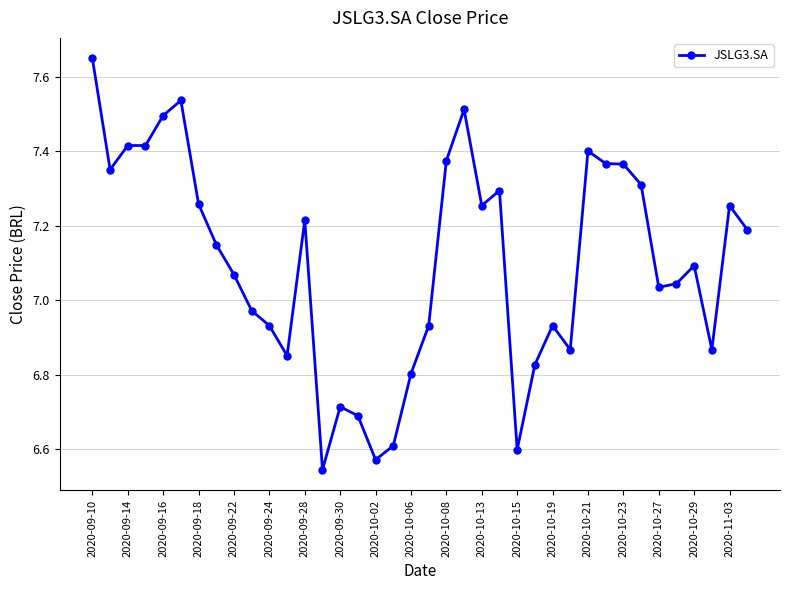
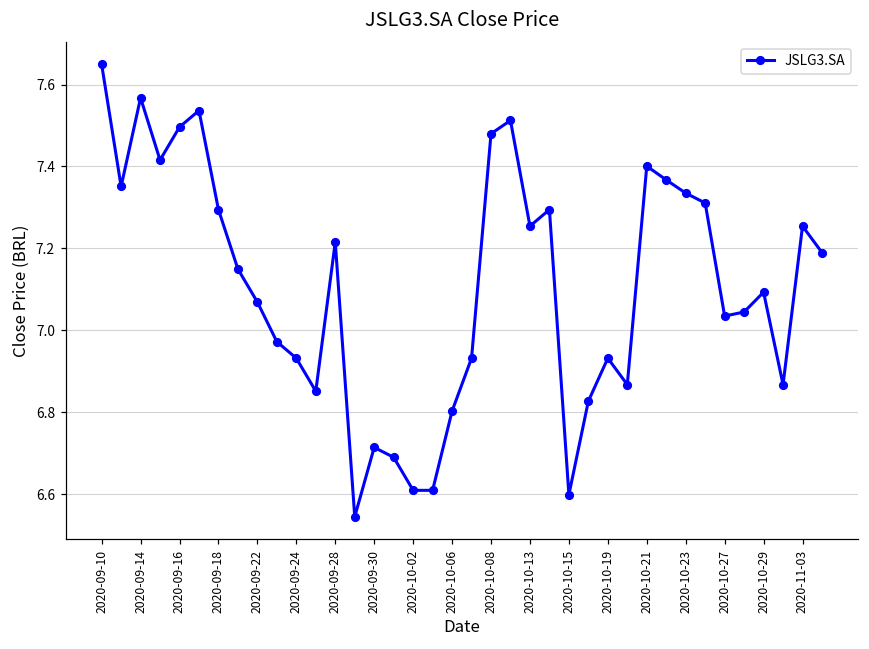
  {
    "2020-09-10": 7.65,
-   "2020-09-14": 7.42,
+   "2020-09-14": 7.57,
    "2020-09-16": 7.50,
-   "2020-09-18": 7.26,
+   "2020-09-18": 7.29,
    "2020-09-22": 7.07,
    "2020-09-24": 6.93,
    "2020-09-28": 7.22,
    "2020-09-30": 6.71,
-   "2020-10-02": 6.57,
+   "2020-10-02": 6.61,
    "2020-10-06": 6.80,
-   "2020-10-08": 7.38,
+   "2020-10-08": 7.48,
    "2020-10-13": 7.25,
    "2020-10-15": 6.60,
    "2020-10-19": 6.93,
    "2020-10-21": 7.40,
-   "2020-10-23": 7.37,
+   "2020-10-23": 7.33,
    "2020-10-27": 7.03,
    "2020-10-29": 7.09,
    "2020-11-03": 7.25
  }
